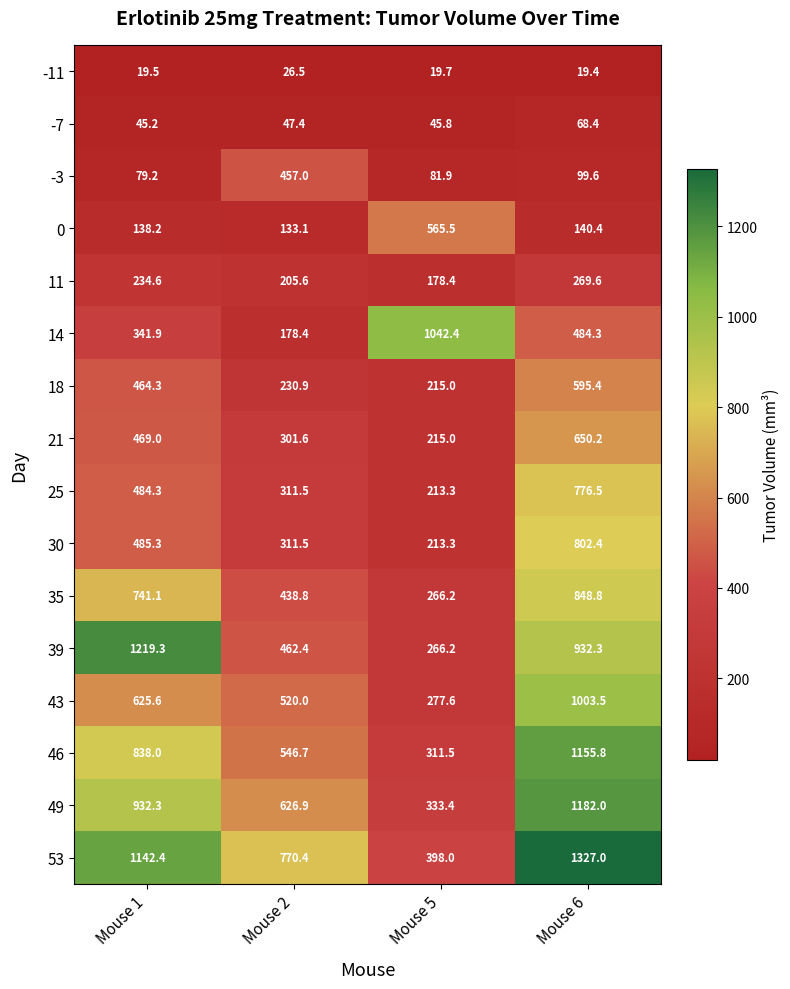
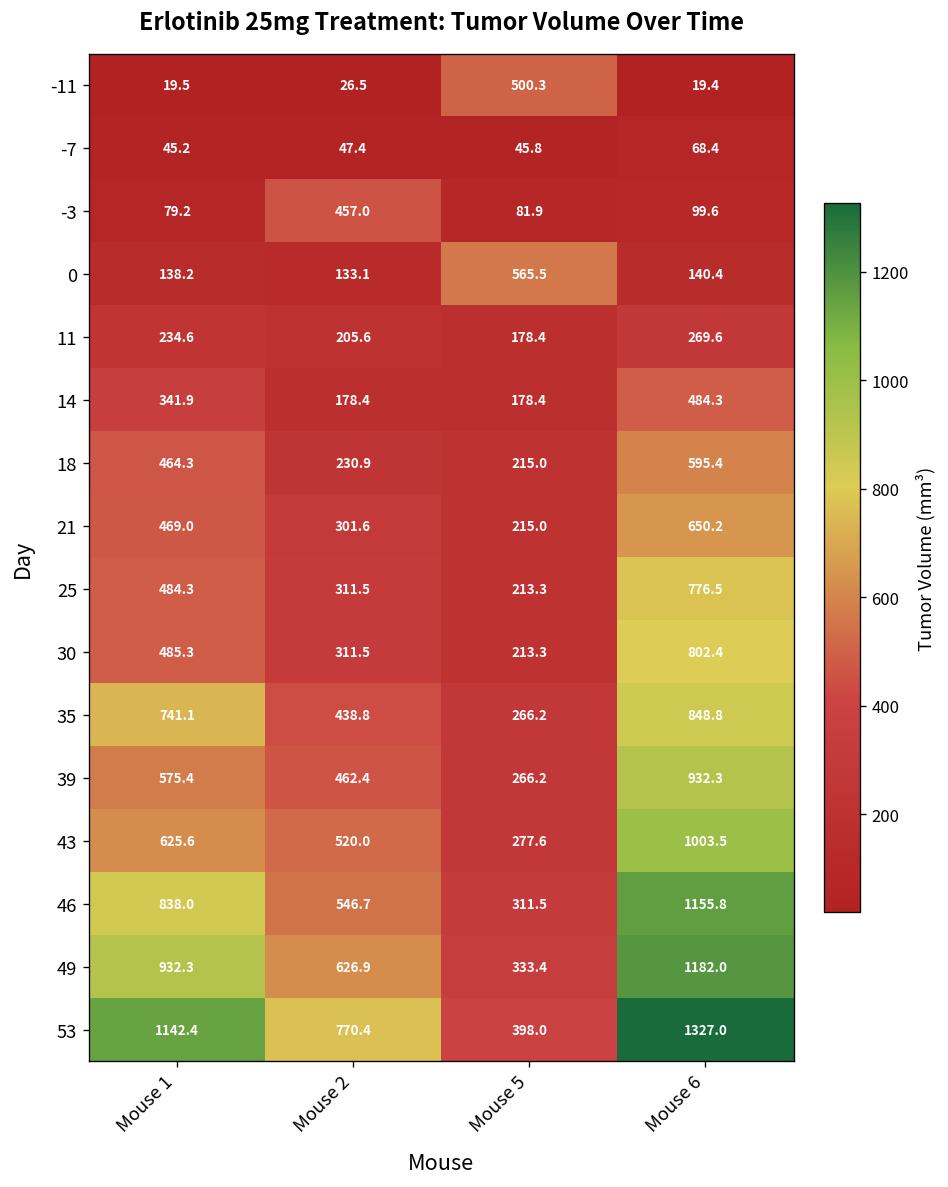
  {
    "-11": {
      "Mouse 1": 19.5,
      "Mouse 2": 26.5,
-     "Mouse 5": 19.7,
+     "Mouse 5": 500.3,
      "Mouse 6": 19.4
    },
    "-7": {
      "Mouse 1": 45.2,
      "Mouse 2": 47.4,
      "Mouse 5": 45.8,
      "Mouse 6": 68.4
    },
    "-3": {
      "Mouse 1": 79.2,
      "Mouse 2": 457.0,
      "Mouse 5": 81.9,
      "Mouse 6": 99.6
    },
    "0": {
      "Mouse 1": 138.2,
      "Mouse 2": 133.1,
      "Mouse 5": 565.5,
      "Mouse 6": 140.4
    },
    "11": {
      "Mouse 1": 234.6,
      "Mouse 2": 205.6,
      "Mouse 5": 178.4,
      "Mouse 6": 269.6
    },
    "14": {
      "Mouse 1": 341.9,
      "Mouse 2": 178.4,
-     "Mouse 5": 1042.4,
+     "Mouse 5": 178.4,
      "Mouse 6": 484.3
    },
    "18": {
      "Mouse 1": 464.3,
      "Mouse 2": 230.9,
      "Mouse 5": 215.0,
      "Mouse 6": 595.4
    },
    "21": {
      "Mouse 1": 469.0,
      "Mouse 2": 301.6,
      "Mouse 5": 215.0,
      "Mouse 6": 650.2
    },
    "25": {
      "Mouse 1": 484.3,
      "Mouse 2": 311.5,
      "Mouse 5": 213.3,
      "Mouse 6": 776.5
    },
    "30": {
      "Mouse 1": 485.3,
      "Mouse 2": 311.5,
      "Mouse 5": 213.3,
      "Mouse 6": 802.4
    },
    "35": {
      "Mouse 1": 741.1,
      "Mouse 2": 438.8,
      "Mouse 5": 266.2,
      "Mouse 6": 848.8
    },
    "39": {
-     "Mouse 1": 1219.3,
+     "Mouse 1": 575.4,
      "Mouse 2": 462.4,
      "Mouse 5": 266.2,
      "Mouse 6": 932.3
    },
    "43": {
      "Mouse 1": 625.6,
      "Mouse 2": 520.0,
      "Mouse 5": 277.6,
      "Mouse 6": 1003.5
    },
    "46": {
      "Mouse 1": 838.0,
      "Mouse 2": 546.7,
      "Mouse 5": 311.5,
      "Mouse 6": 1155.8
    },
    "49": {
      "Mouse 1": 932.3,
      "Mouse 2": 626.9,
      "Mouse 5": 333.4,
      "Mouse 6": 1182.0
    },
    "53": {
      "Mouse 1": 1142.4,
      "Mouse 2": 770.4,
      "Mouse 5": 398.0,
      "Mouse 6": 1327.0
    }
  }
